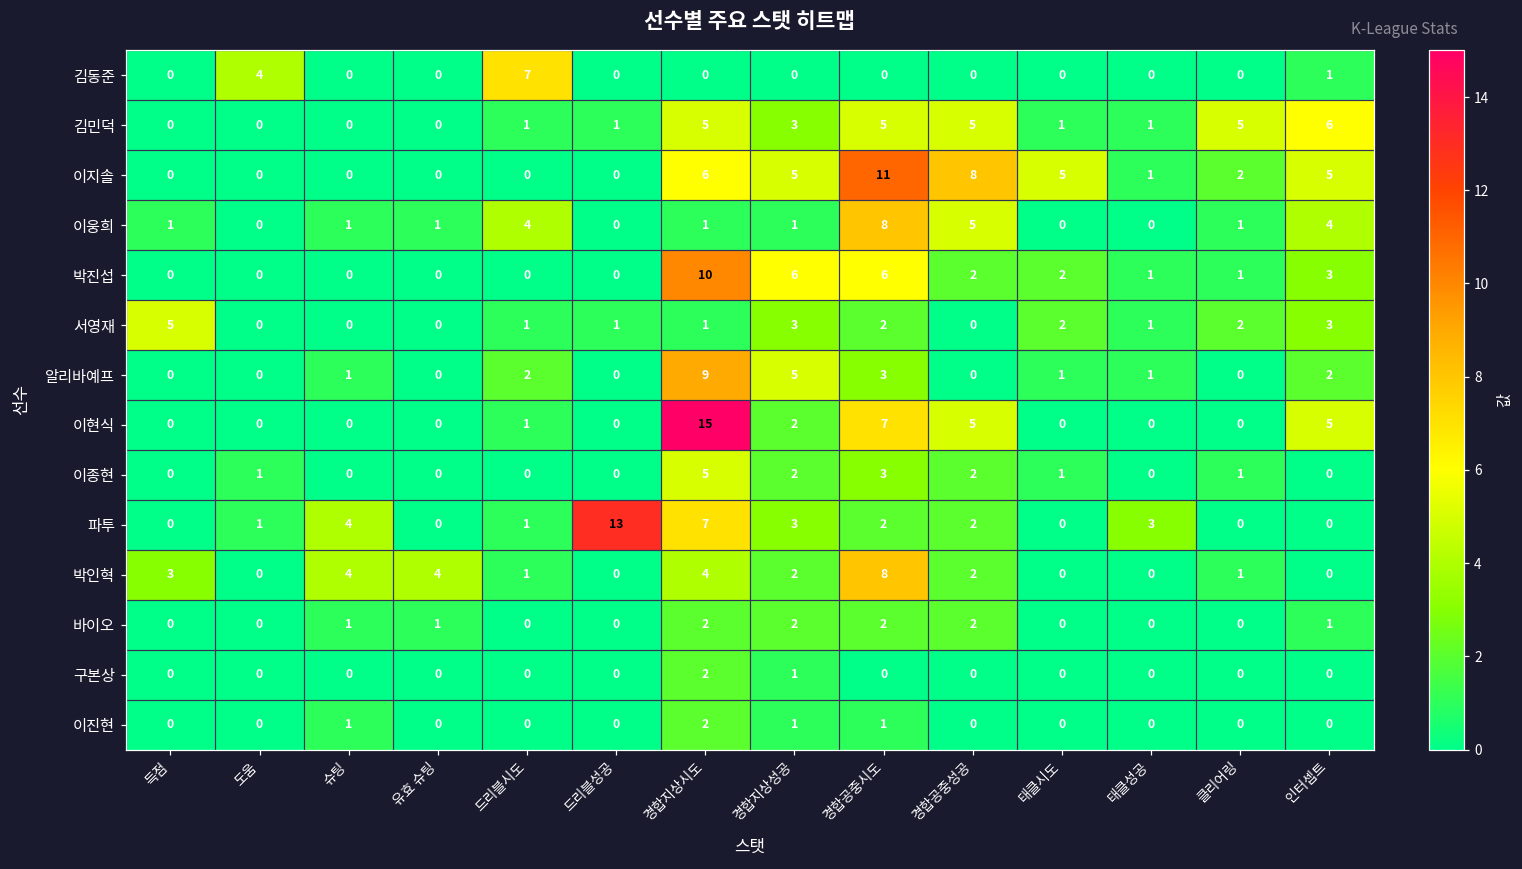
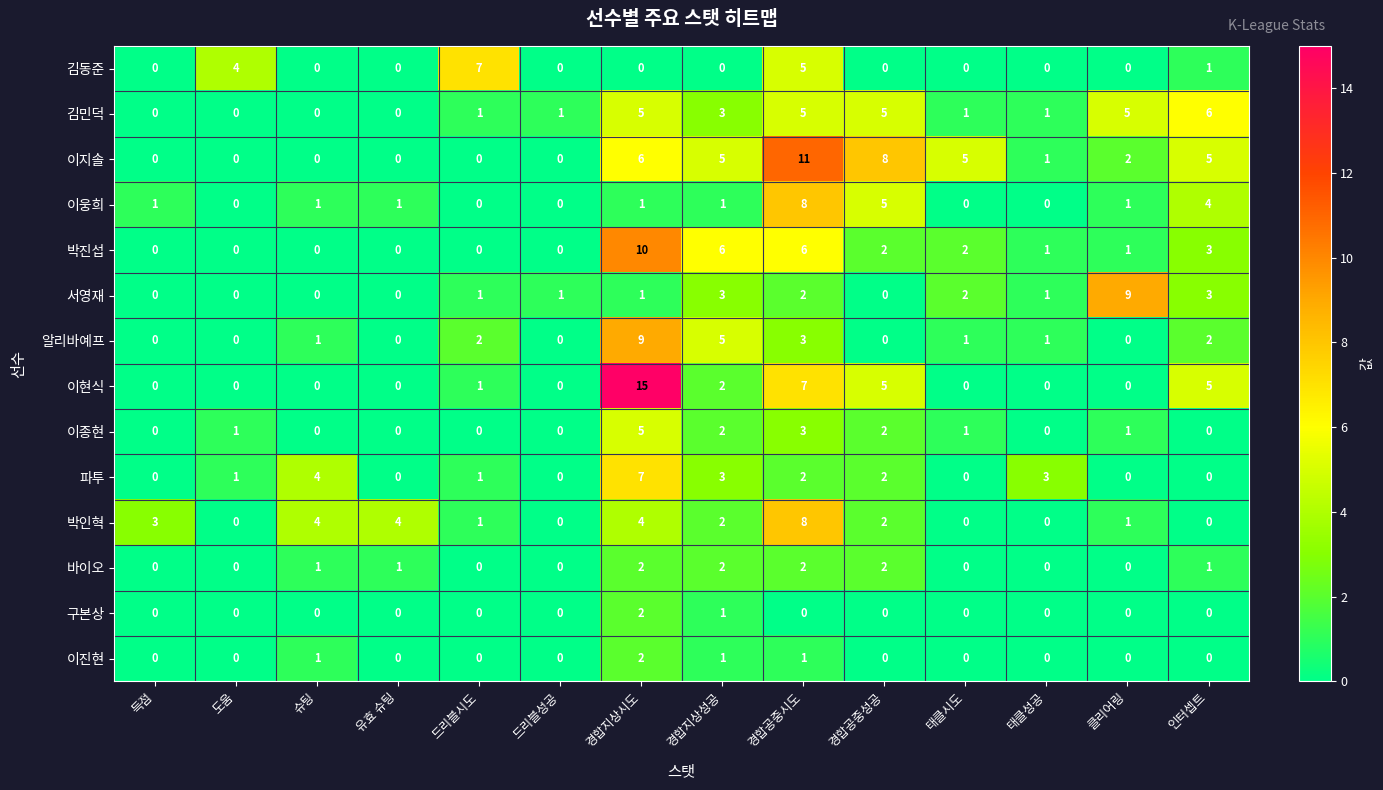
  {
    "김동준": {
      "득점": 0,
      "도움": 4,
      "슈팅": 0,
      "유효 슈팅": 0,
      "드리블시도": 7,
      "드리블성공": 0,
      "경합지상시도": 0,
      "경합지상성공": 0,
-     "경합공중시도": 0,
+     "경합공중시도": 5,
      "경합공중성공": 0,
      "태클시도": 0,
      "태클성공": 0,
      "클리어링": 0,
      "인터셉트": 1
    },
    "김민덕": {
      "득점": 0,
      "도움": 0,
      "슈팅": 0,
      "유효 슈팅": 0,
      "드리블시도": 1,
      "드리블성공": 1,
      "경합지상시도": 5,
      "경합지상성공": 3,
      "경합공중시도": 5,
      "경합공중성공": 5,
      "태클시도": 1,
      "태클성공": 1,
      "클리어링": 5,
      "인터셉트": 6
    },
    "이지솔": {
      "득점": 0,
      "도움": 0,
      "슈팅": 0,
      "유효 슈팅": 0,
      "드리블시도": 0,
      "드리블성공": 0,
      "경합지상시도": 6,
      "경합지상성공": 5,
      "경합공중시도": 11,
      "경합공중성공": 8,
      "태클시도": 5,
      "태클성공": 1,
      "클리어링": 2,
      "인터셉트": 5
    },
    "이웅희": {
      "득점": 1,
      "도움": 0,
      "슈팅": 1,
      "유효 슈팅": 1,
-     "드리블시도": 4,
+     "드리블시도": 0,
      "드리블성공": 0,
      "경합지상시도": 1,
      "경합지상성공": 1,
      "경합공중시도": 8,
      "경합공중성공": 5,
      "태클시도": 0,
      "태클성공": 0,
      "클리어링": 1,
      "인터셉트": 4
    },
    "박진섭": {
      "득점": 0,
      "도움": 0,
      "슈팅": 0,
      "유효 슈팅": 0,
      "드리블시도": 0,
      "드리블성공": 0,
      "경합지상시도": 10,
      "경합지상성공": 6,
      "경합공중시도": 6,
      "경합공중성공": 2,
      "태클시도": 2,
      "태클성공": 1,
      "클리어링": 1,
      "인터셉트": 3
    },
    "서영재": {
-     "득점": 5,
+     "득점": 0,
      "도움": 0,
      "슈팅": 0,
      "유효 슈팅": 0,
      "드리블시도": 1,
      "드리블성공": 1,
      "경합지상시도": 1,
      "경합지상성공": 3,
      "경합공중시도": 2,
      "경합공중성공": 0,
      "태클시도": 2,
      "태클성공": 1,
-     "클리어링": 2,
+     "클리어링": 9,
      "인터셉트": 3
    },
    "알리바예프": {
      "득점": 0,
      "도움": 0,
      "슈팅": 1,
      "유효 슈팅": 0,
      "드리블시도": 2,
      "드리블성공": 0,
      "경합지상시도": 9,
      "경합지상성공": 5,
      "경합공중시도": 3,
      "경합공중성공": 0,
      "태클시도": 1,
      "태클성공": 1,
      "클리어링": 0,
      "인터셉트": 2
    },
    "이현식": {
      "득점": 0,
      "도움": 0,
      "슈팅": 0,
      "유효 슈팅": 0,
      "드리블시도": 1,
      "드리블성공": 0,
      "경합지상시도": 15,
      "경합지상성공": 2,
      "경합공중시도": 7,
      "경합공중성공": 5,
      "태클시도": 0,
      "태클성공": 0,
      "클리어링": 0,
      "인터셉트": 5
    },
    "이종현": {
      "득점": 0,
      "도움": 1,
      "슈팅": 0,
      "유효 슈팅": 0,
      "드리블시도": 0,
      "드리블성공": 0,
      "경합지상시도": 5,
      "경합지상성공": 2,
      "경합공중시도": 3,
      "경합공중성공": 2,
      "태클시도": 1,
      "태클성공": 0,
      "클리어링": 1,
      "인터셉트": 0
    },
    "파투": {
      "득점": 0,
      "도움": 1,
      "슈팅": 4,
      "유효 슈팅": 0,
      "드리블시도": 1,
-     "드리블성공": 13,
+     "드리블성공": 0,
      "경합지상시도": 7,
      "경합지상성공": 3,
      "경합공중시도": 2,
      "경합공중성공": 2,
      "태클시도": 0,
      "태클성공": 3,
      "클리어링": 0,
      "인터셉트": 0
    },
    "박인혁": {
      "득점": 3,
      "도움": 0,
      "슈팅": 4,
      "유효 슈팅": 4,
      "드리블시도": 1,
      "드리블성공": 0,
      "경합지상시도": 4,
      "경합지상성공": 2,
      "경합공중시도": 8,
      "경합공중성공": 2,
      "태클시도": 0,
      "태클성공": 0,
      "클리어링": 1,
      "인터셉트": 0
    },
    "바이오": {
      "득점": 0,
      "도움": 0,
      "슈팅": 1,
      "유효 슈팅": 1,
      "드리블시도": 0,
      "드리블성공": 0,
      "경합지상시도": 2,
      "경합지상성공": 2,
      "경합공중시도": 2,
      "경합공중성공": 2,
      "태클시도": 0,
      "태클성공": 0,
      "클리어링": 0,
      "인터셉트": 1
    },
    "구본상": {
      "득점": 0,
      "도움": 0,
      "슈팅": 0,
      "유효 슈팅": 0,
      "드리블시도": 0,
      "드리블성공": 0,
      "경합지상시도": 2,
      "경합지상성공": 1,
      "경합공중시도": 0,
      "경합공중성공": 0,
      "태클시도": 0,
      "태클성공": 0,
      "클리어링": 0,
      "인터셉트": 0
    },
    "이진현": {
      "득점": 0,
      "도움": 0,
      "슈팅": 1,
      "유효 슈팅": 0,
      "드리블시도": 0,
      "드리블성공": 0,
      "경합지상시도": 2,
      "경합지상성공": 1,
      "경합공중시도": 1,
      "경합공중성공": 0,
      "태클시도": 0,
      "태클성공": 0,
      "클리어링": 0,
      "인터셉트": 0
    }
  }
